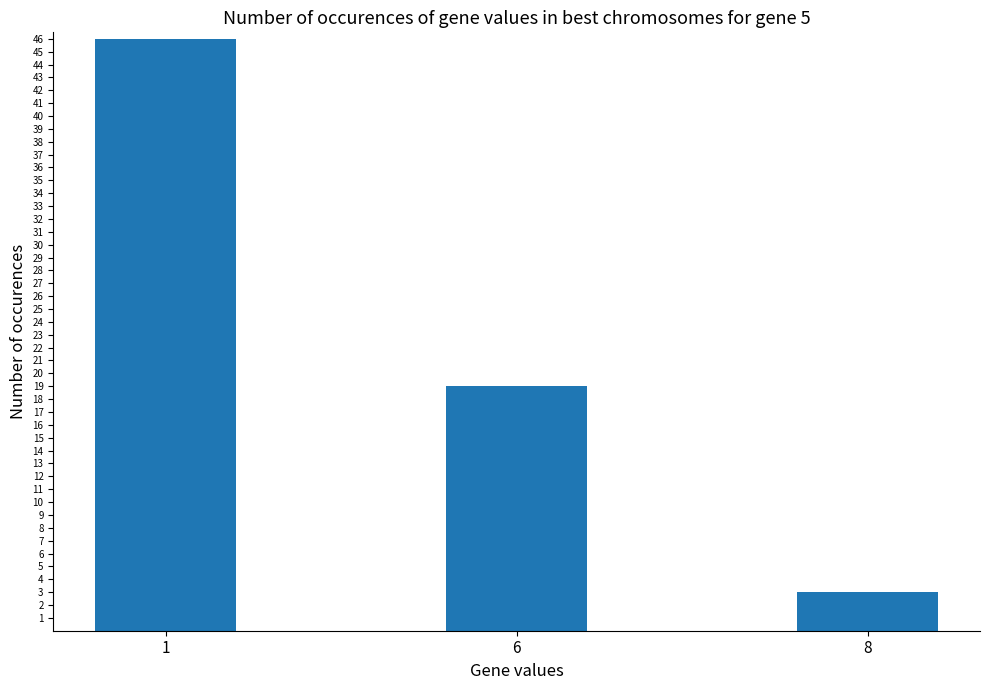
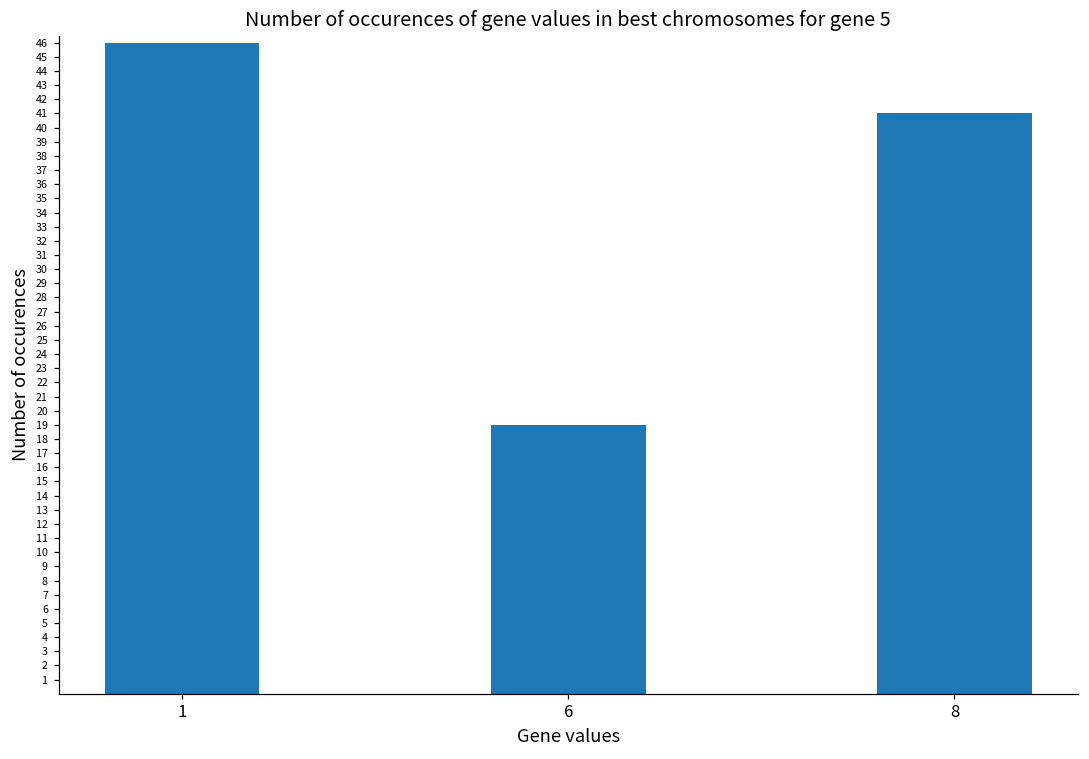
  {
    "1": 46,
    "6": 19,
-   "8": 3
+   "8": 41
  }
